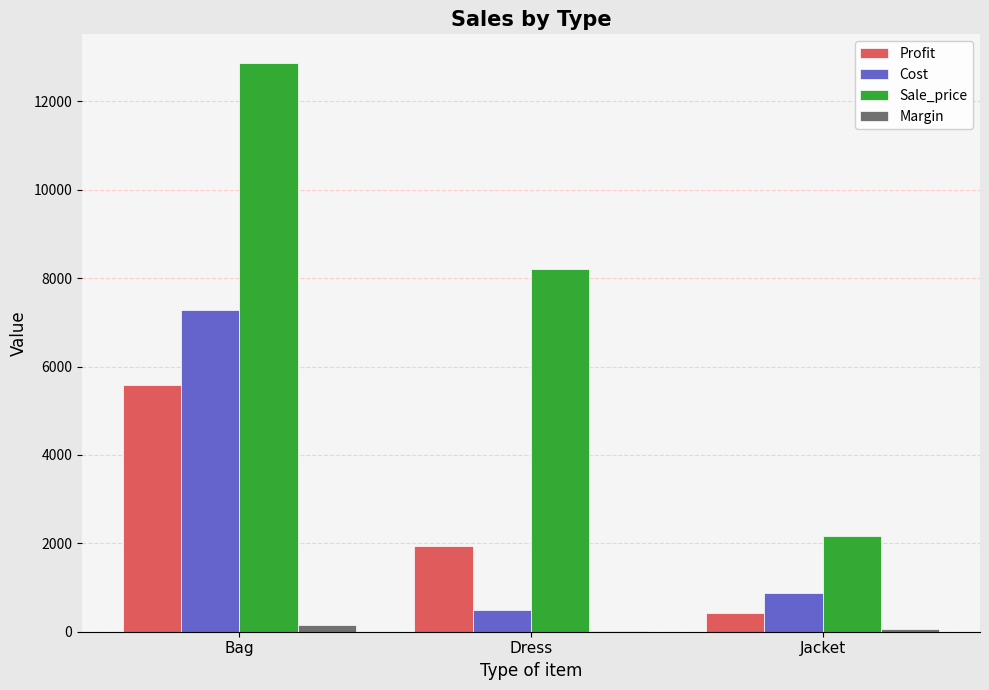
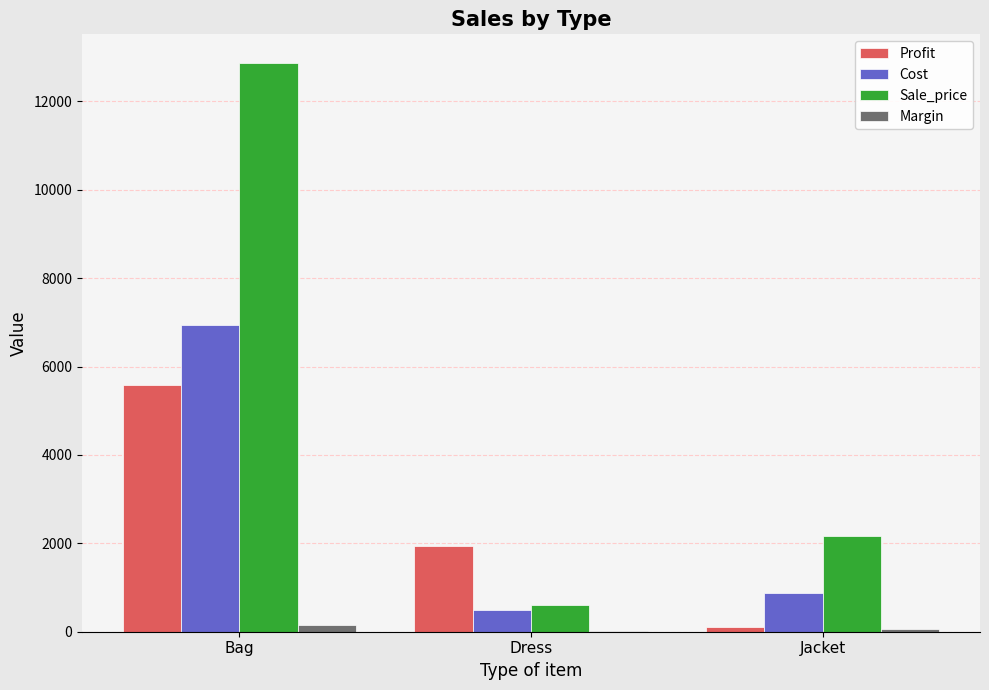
  {
    "Profit": {
      "Bag": 5600,
      "Dress": 1900,
-     "Jacket": 400
+     "Jacket": 100
    },
    "Cost": {
-     "Bag": 7300,
+     "Bag": 6900,
      "Dress": 500,
      "Jacket": 900
    },
    "Sale_price": {
      "Bag": 12900,
-     "Dress": 8200,
+     "Dress": 600,
      "Jacket": 2200
    },
    "Margin": {
      "Bag": 100,
      "Jacket": 100
    }
  }
